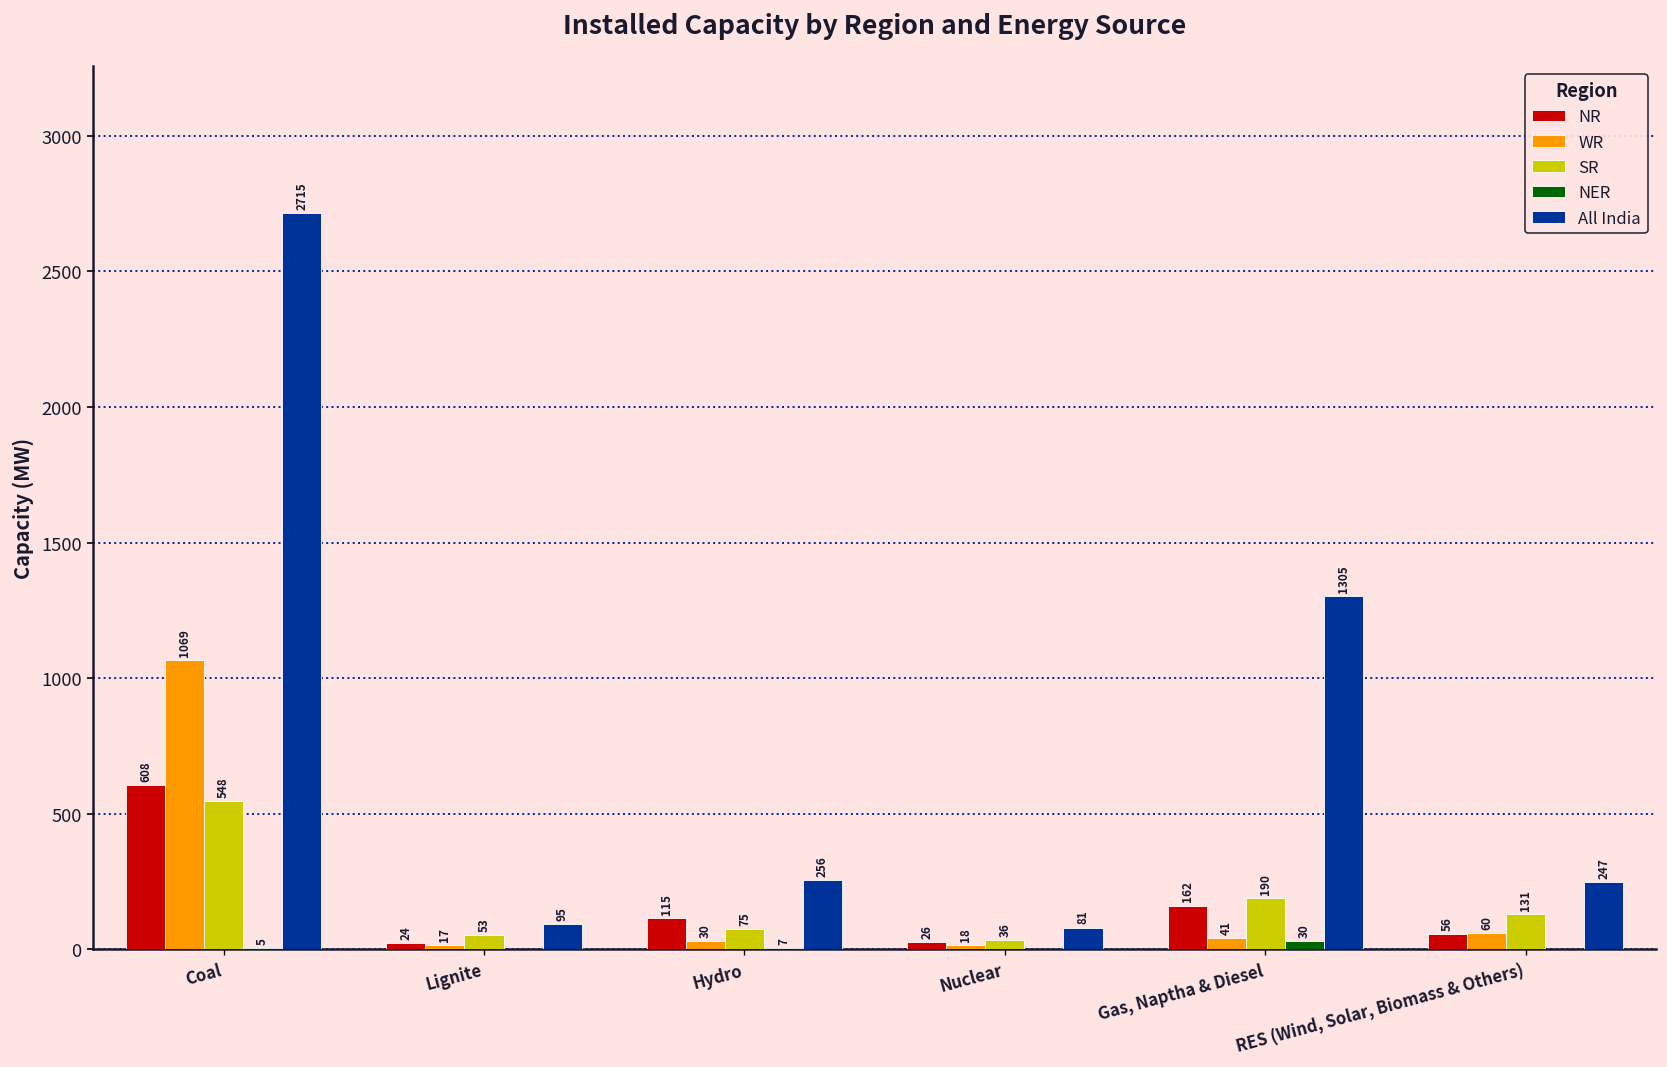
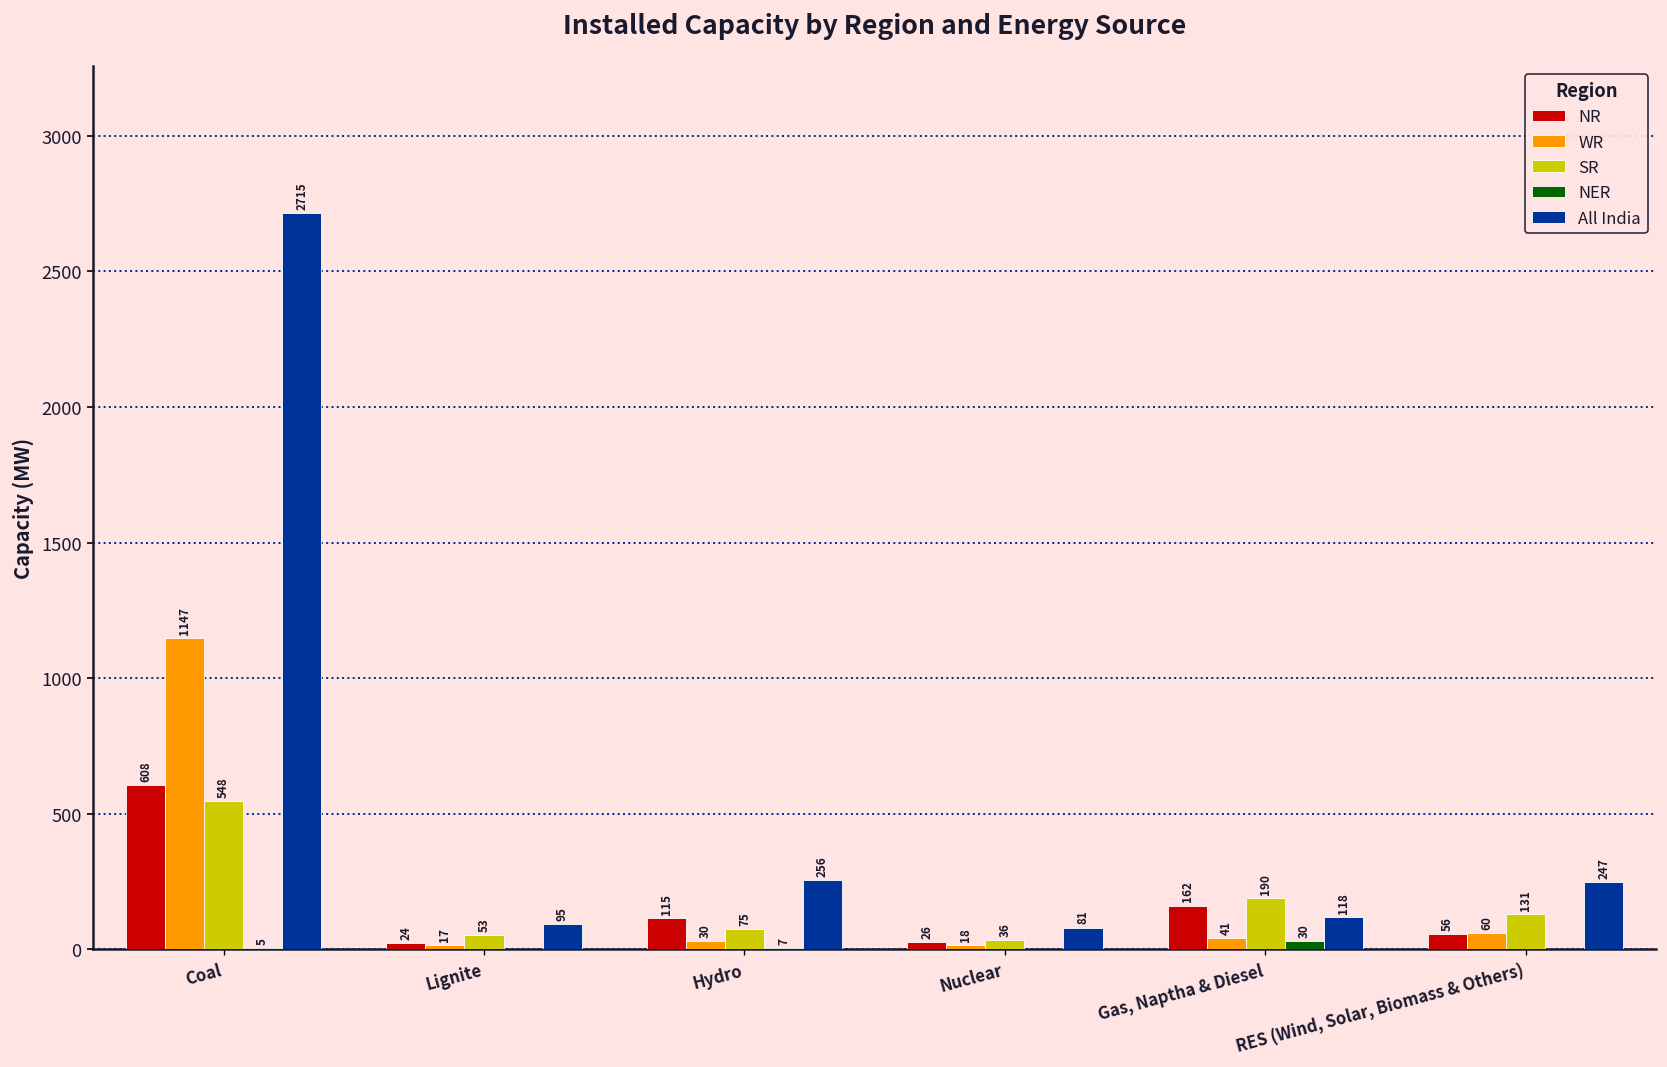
  {
    "NR": {
      "Coal": 608,
      "Lignite": 24,
      "Hydro": 115,
      "Nuclear": 26,
      "Gas, Naptha & Diesel": 162,
      "RES (Wind, Solar, Biomass & Others)": 56
    },
    "WR": {
-     "Coal": 1069,
+     "Coal": 1147,
      "Lignite": 17,
      "Hydro": 30,
      "Nuclear": 18,
      "Gas, Naptha & Diesel": 41,
      "RES (Wind, Solar, Biomass & Others)": 60
    },
    "SR": {
      "Coal": 548,
      "Lignite": 53,
      "Hydro": 75,
      "Nuclear": 36,
      "Gas, Naptha & Diesel": 190,
      "RES (Wind, Solar, Biomass & Others)": 131
    },
    "NER": {
      "Coal": 5,
      "Hydro": 7,
      "Gas, Naptha & Diesel": 30
    },
    "All India": {
      "Coal": 2715,
      "Lignite": 95,
      "Hydro": 256,
      "Nuclear": 81,
-     "Gas, Naptha & Diesel": 1305,
+     "Gas, Naptha & Diesel": 118,
      "RES (Wind, Solar, Biomass & Others)": 247
    }
  }
